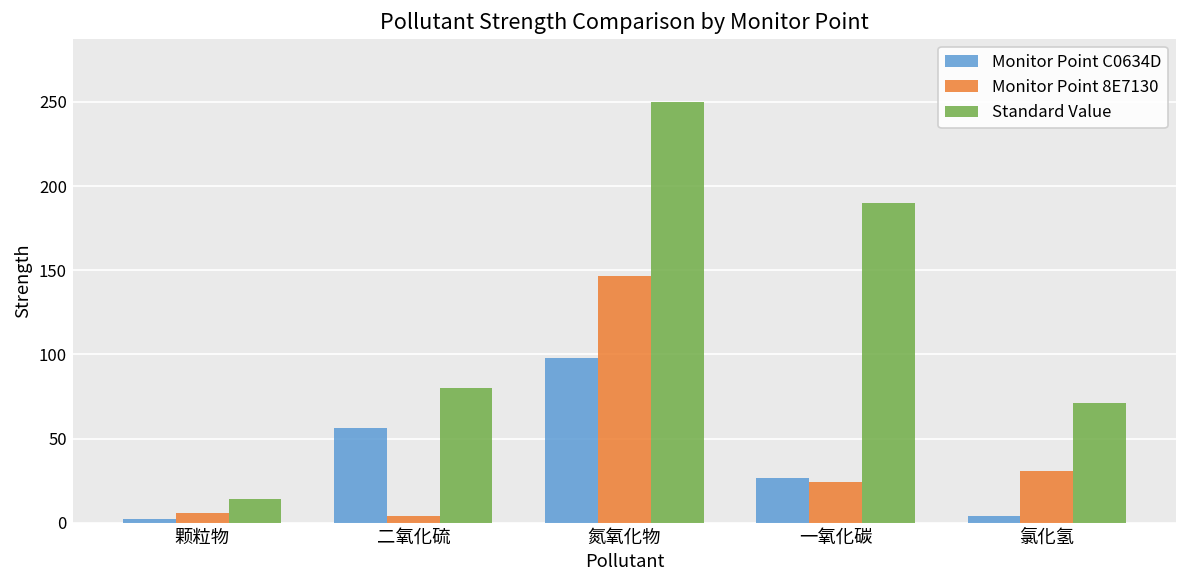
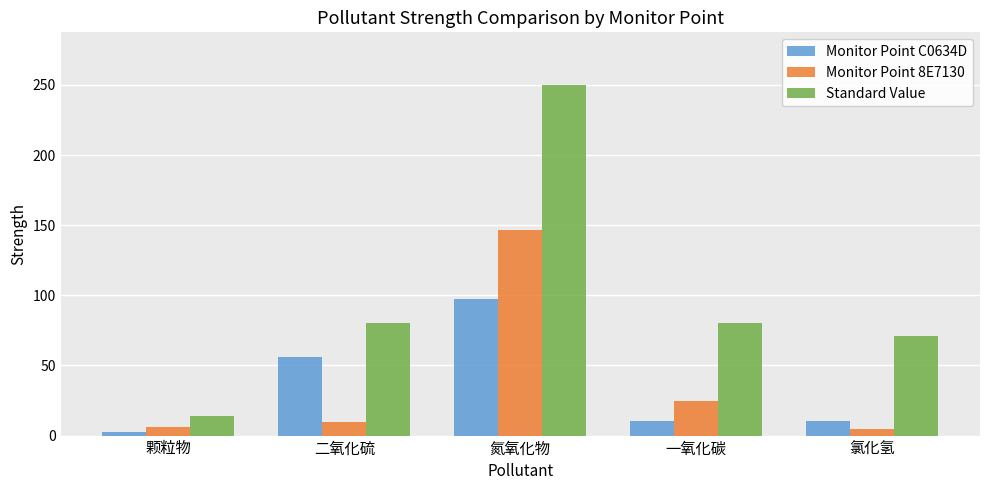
  {
    "Monitor Point C0634D": {
      "颗粒物": 2,
      "二氧化硫": 56,
      "氮氧化物": 98,
-     "一氧化碳": 27,
-     "氯化氢": 4
+     "一氧化碳": 11,
+     "氯化氢": 10
    },
    "Monitor Point 8E7130": {
      "颗粒物": 6,
-     "二氧化硫": 4,
+     "二氧化硫": 10,
      "氮氧化物": 147,
      "一氧化碳": 24,
-     "氯化氢": 31
+     "氯化氢": 4
    },
    "Standard Value": {
      "颗粒物": 14,
      "二氧化硫": 80,
      "氮氧化物": 250,
-     "一氧化碳": 190,
+     "一氧化碳": 80,
      "氯化氢": 71
    }
  }
